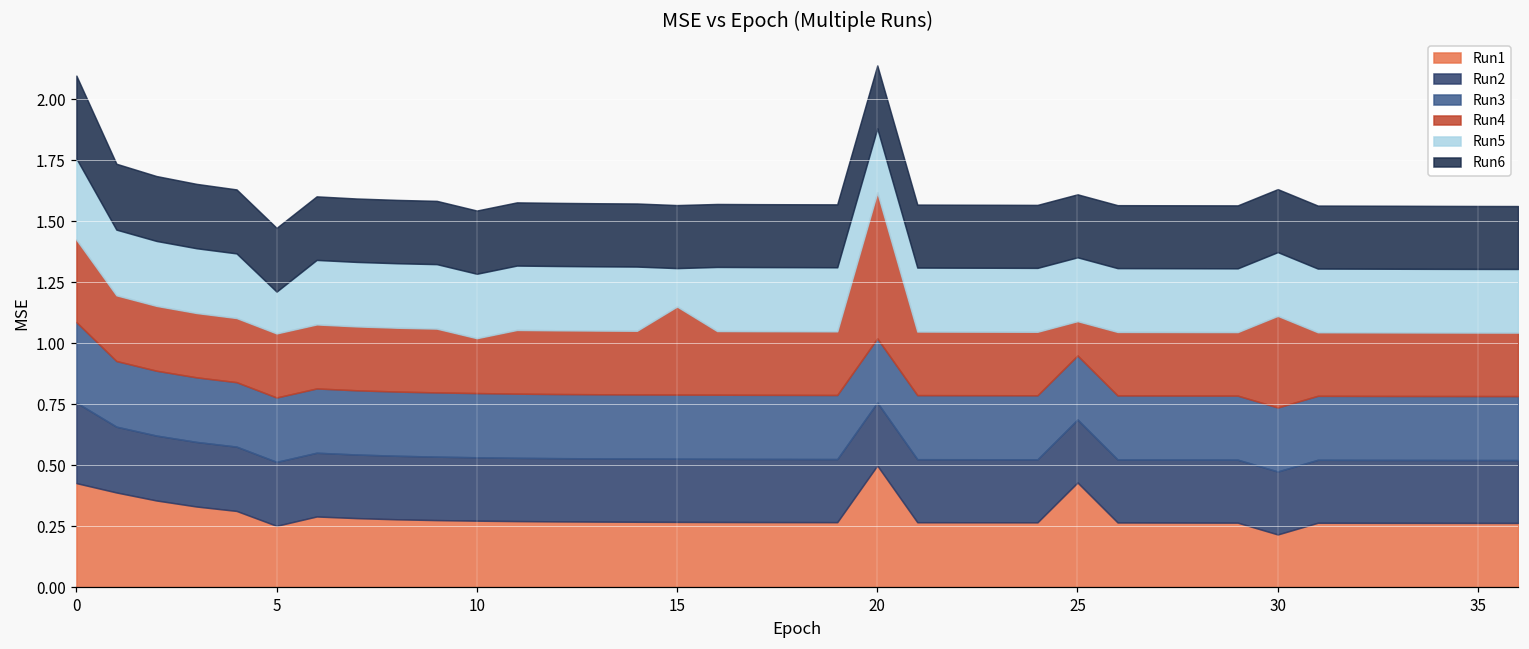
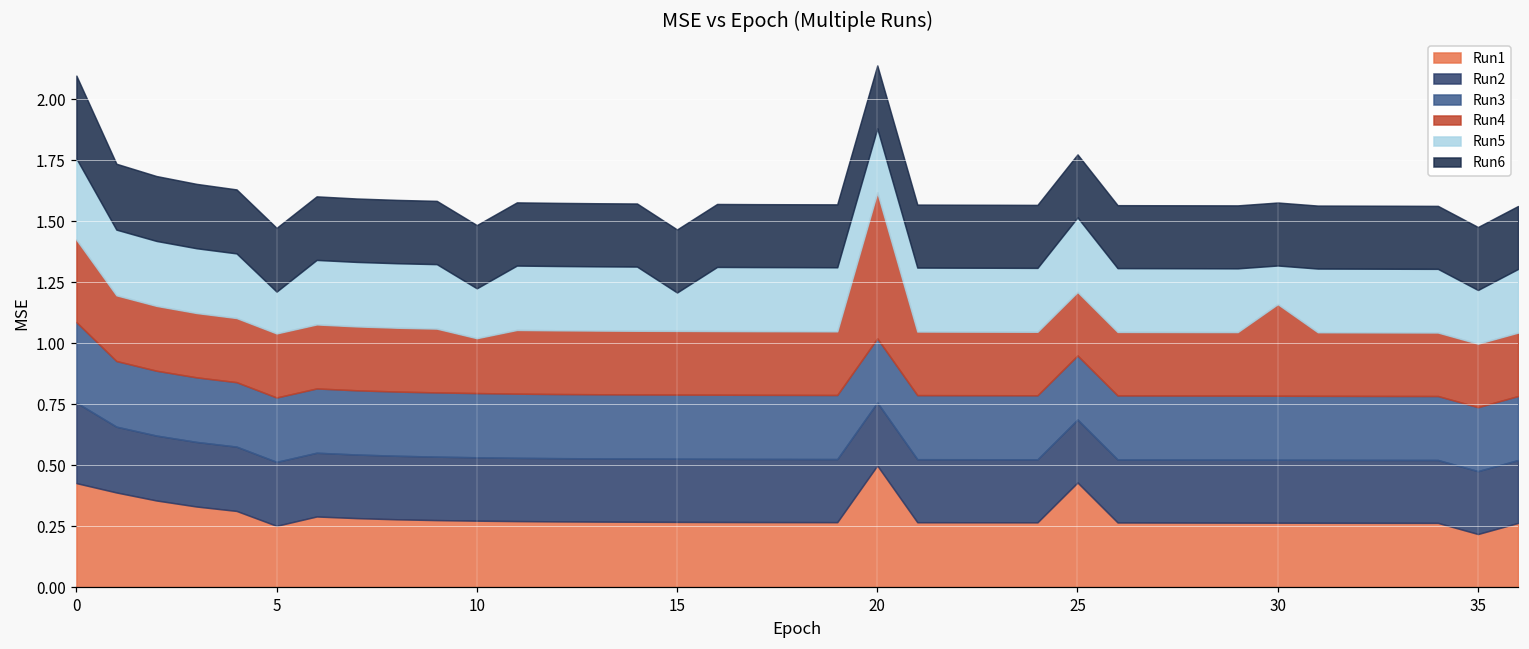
  {
    "Run1": {
      "0": 0.43,
      "5": 0.25,
      "10": 0.27,
      "15": 0.27,
      "20": 0.50,
      "25": 0.43,
-     "30": 0.22,
-     "35": 0.26
+     "30": 0.26,
+     "35": 0.22
    },
    "Run4": {
      "0": 0.34,
      "5": 0.26,
      "10": 0.23,
-     "15": 0.36,
+     "15": 0.26,
      "20": 0.60,
-     "25": 0.14,
+     "25": 0.26,
      "30": 0.38,
      "35": 0.26
    },
    "Run5": {
      "0": 0.33,
      "5": 0.17,
-     "10": 0.26,
+     "10": 0.20,
      "15": 0.16,
      "20": 0.26,
-     "25": 0.26,
-     "30": 0.26,
-     "35": 0.26
+     "25": 0.31,
+     "30": 0.16,
+     "35": 0.22
    }
  }
